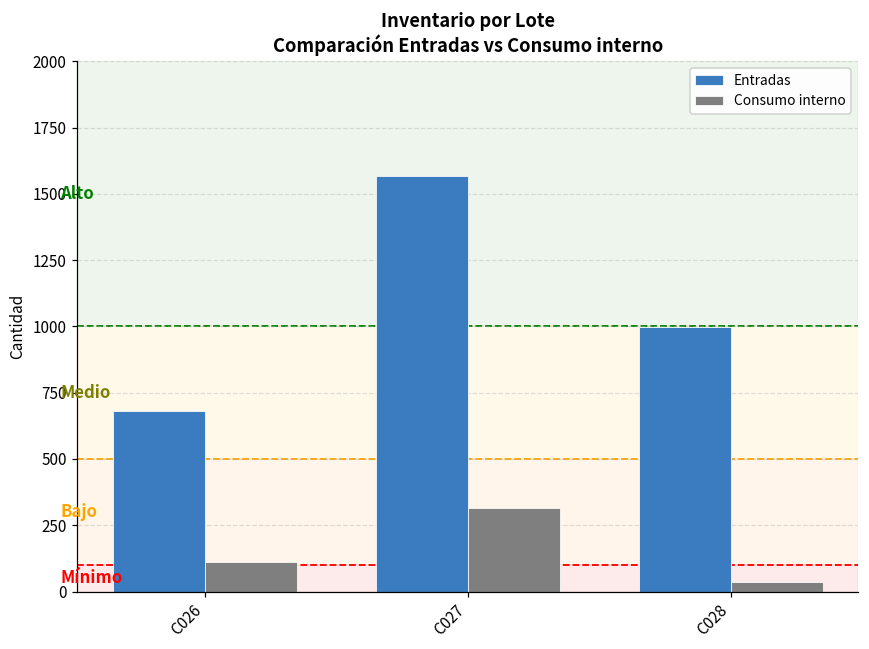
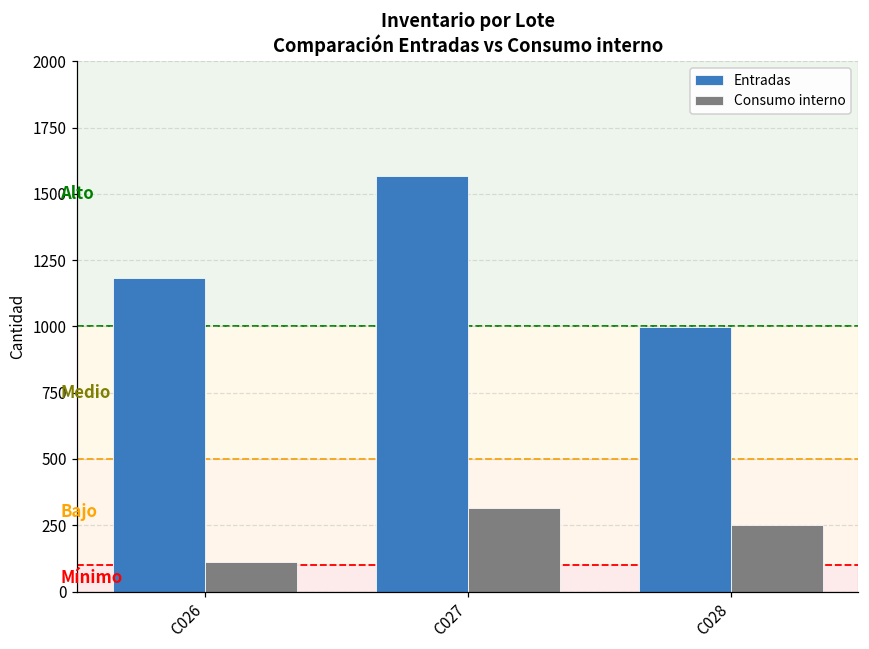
  {
    "Entradas": {
-     "C026": 680,
+     "C026": 1180,
      "C027": 1570,
      "C028": 1000
    },
    "Consumo interno": {
      "C026": 110,
      "C027": 320,
-     "C028": 40
+     "C028": 250
    }
  }
